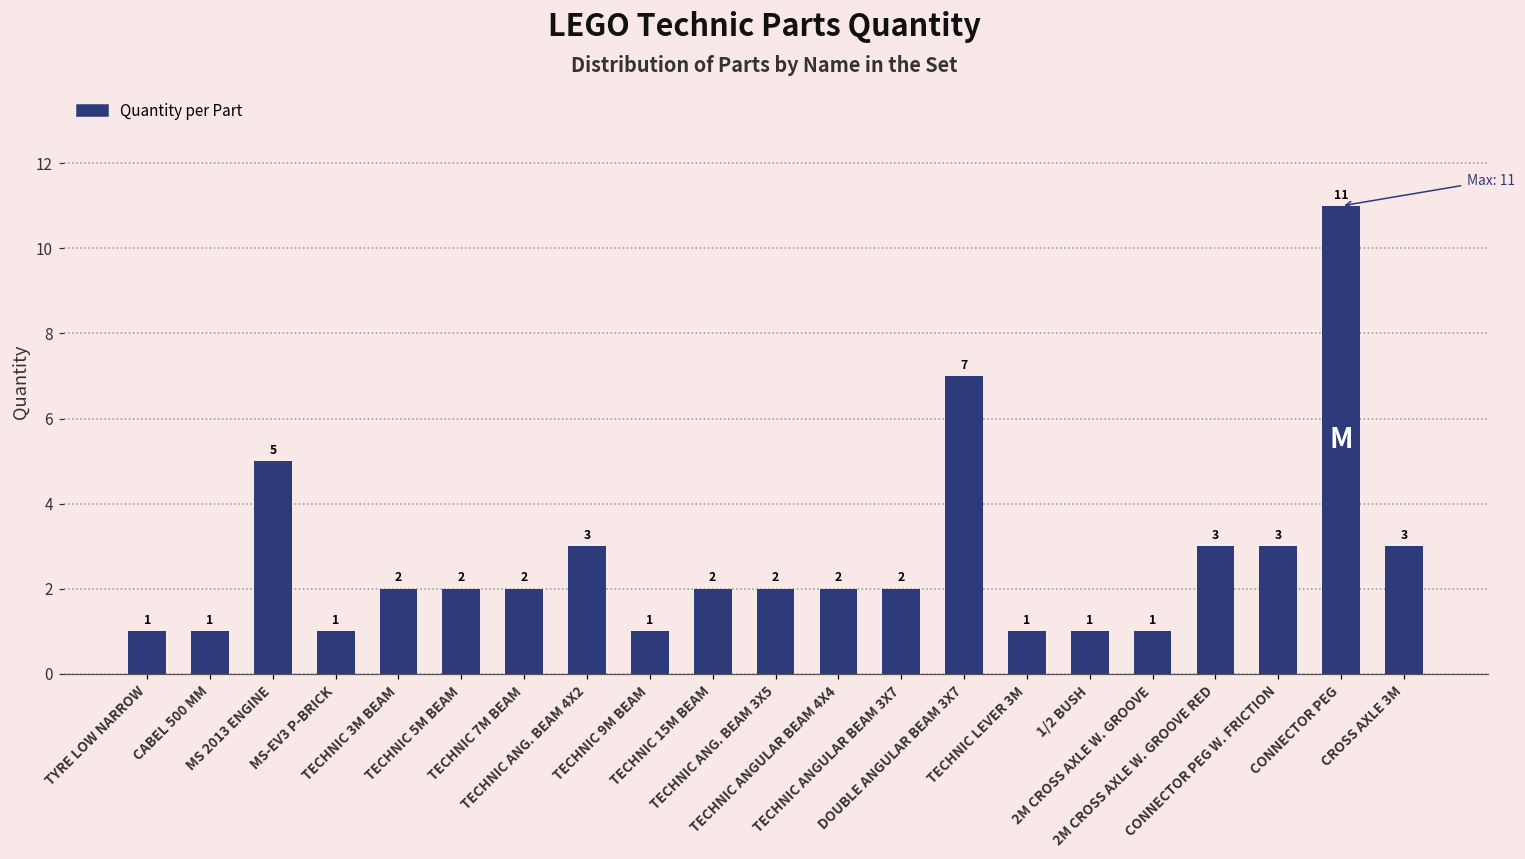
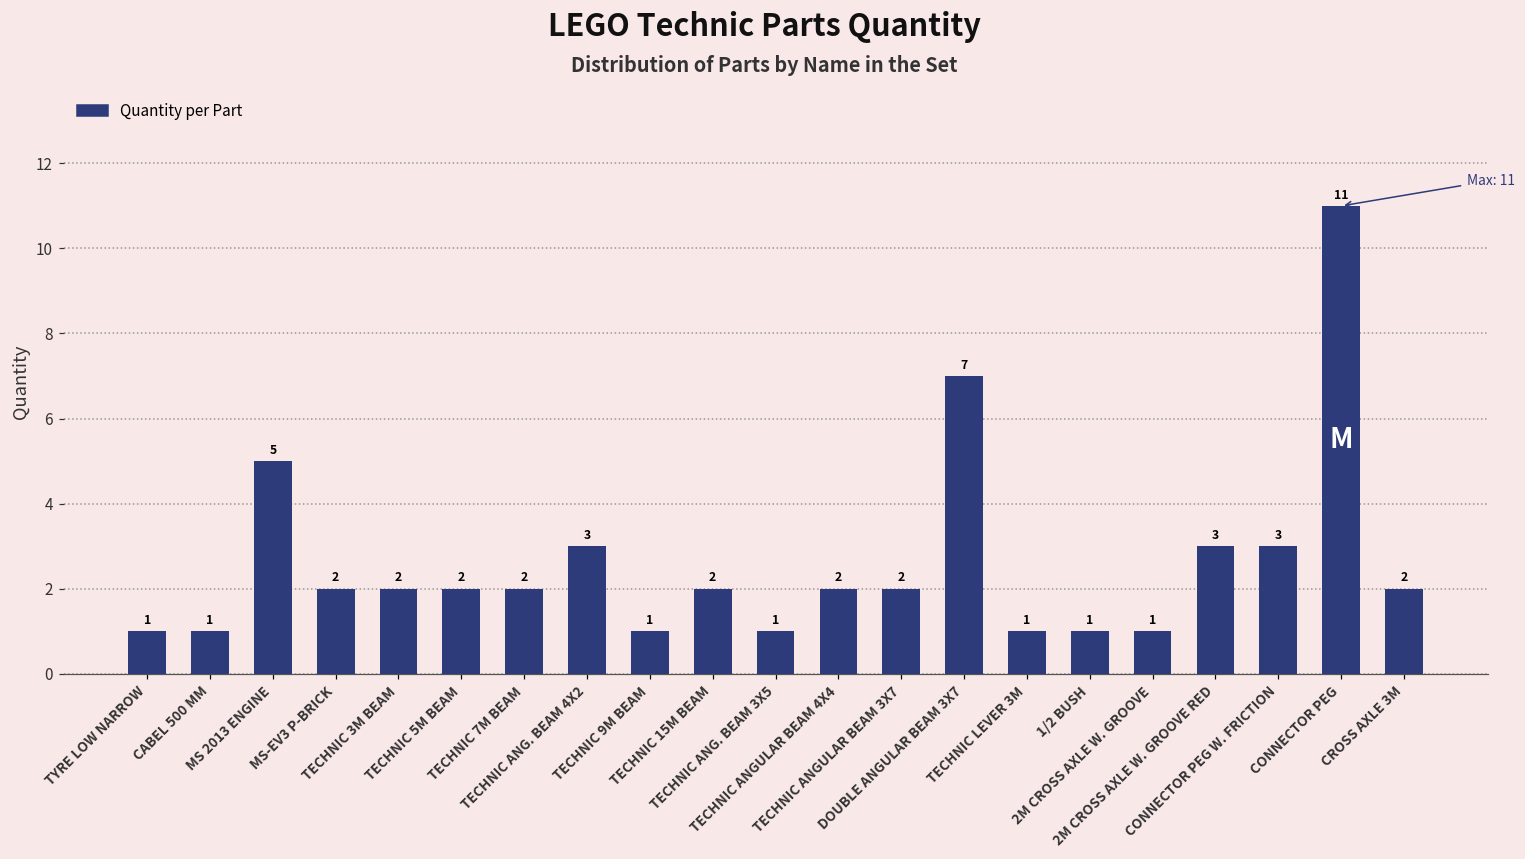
  {
    "TYRE LOW NARROW": 1,
    "CABEL 500 MM": 1,
    "MS 2013 ENGINE": 5,
-   "MS-EV3 P-BRICK": 1,
+   "MS-EV3 P-BRICK": 2,
    "TECHNIC 3M BEAM": 2,
    "TECHNIC 5M BEAM": 2,
    "TECHNIC 7M BEAM": 2,
    "TECHNIC ANG. BEAM 4X2": 3,
    "TECHNIC 9M BEAM": 1,
    "TECHNIC 15M BEAM": 2,
-   "TECHNIC ANG. BEAM 3X5": 2,
+   "TECHNIC ANG. BEAM 3X5": 1,
    "TECHNIC ANGULAR BEAM 4X4": 2,
    "TECHNIC ANGULAR BEAM 3X7": 2,
    "DOUBLE ANGULAR BEAM 3X7": 7,
    "TECHNIC LEVER 3M": 1,
    "1/2 BUSH": 1,
    "2M CROSS AXLE W. GROOVE": 1,
    "2M CROSS AXLE W. GROOVE RED": 3,
    "CONNECTOR PEG W. FRICTION": 3,
    "CONNECTOR PEG": 11,
-   "CROSS AXLE 3M": 3
+   "CROSS AXLE 3M": 2
  }
